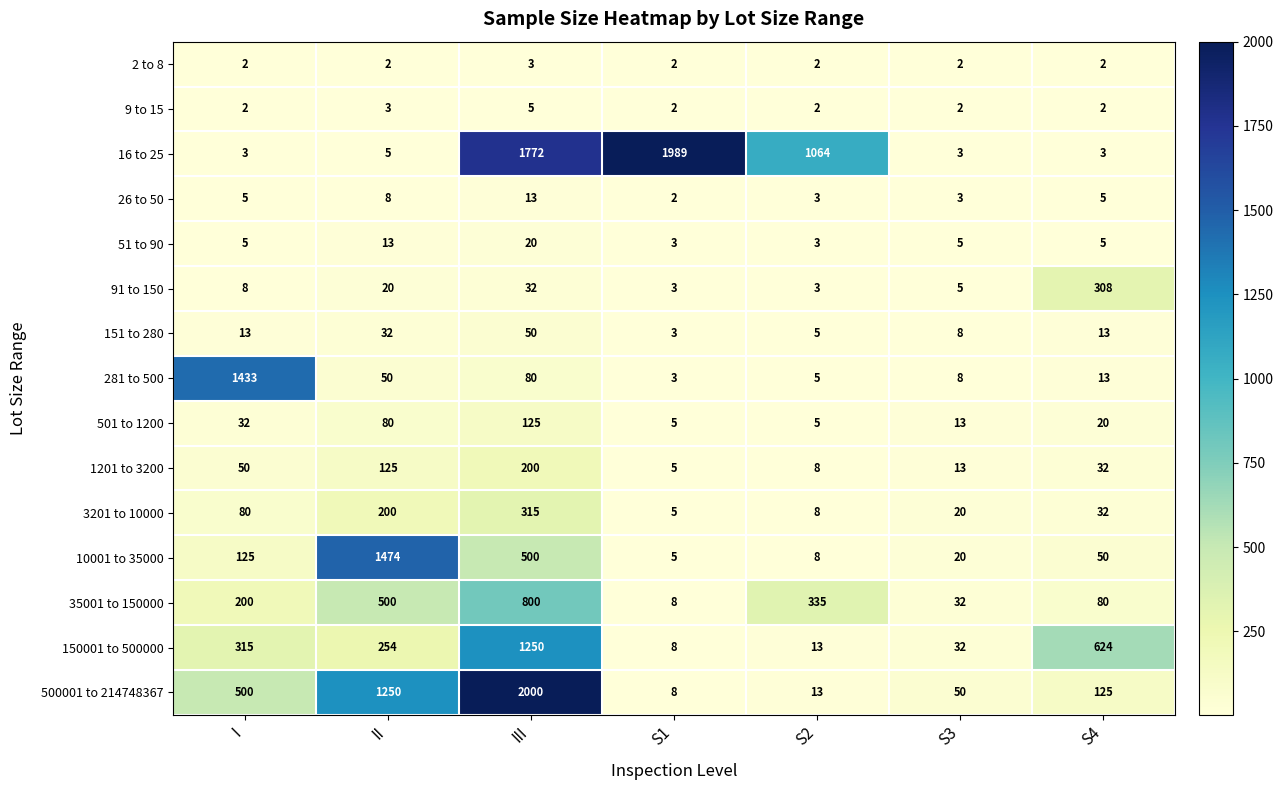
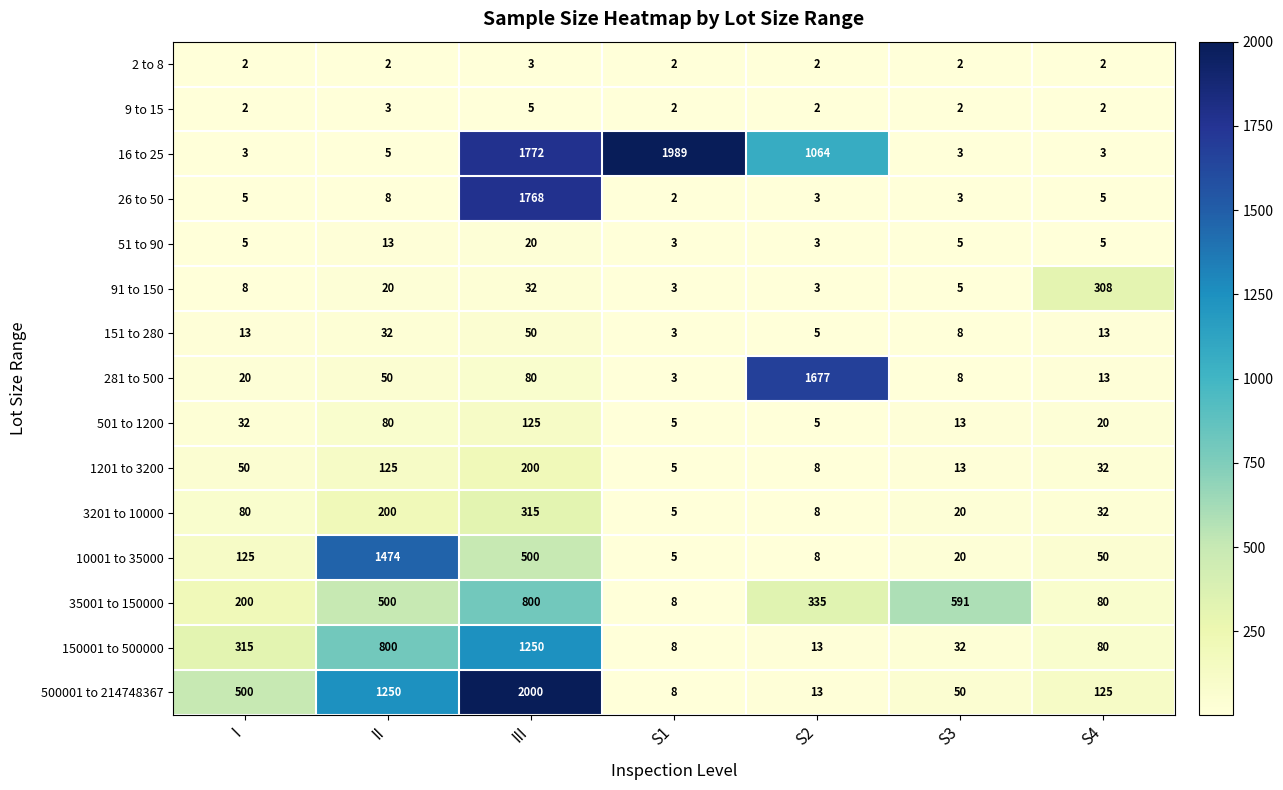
  {
    "2 to 8": {
      "I": 2,
      "II": 2,
      "III": 3,
      "S1": 2,
      "S2": 2,
      "S3": 2,
      "S4": 2
    },
    "9 to 15": {
      "I": 2,
      "II": 3,
      "III": 5,
      "S1": 2,
      "S2": 2,
      "S3": 2,
      "S4": 2
    },
    "16 to 25": {
      "I": 3,
      "II": 5,
      "III": 1772,
      "S1": 1989,
      "S2": 1064,
      "S3": 3,
      "S4": 3
    },
    "26 to 50": {
      "I": 5,
      "II": 8,
-     "III": 13,
+     "III": 1768,
      "S1": 2,
      "S2": 3,
      "S3": 3,
      "S4": 5
    },
    "51 to 90": {
      "I": 5,
      "II": 13,
      "III": 20,
      "S1": 3,
      "S2": 3,
      "S3": 5,
      "S4": 5
    },
    "91 to 150": {
      "I": 8,
      "II": 20,
      "III": 32,
      "S1": 3,
      "S2": 3,
      "S3": 5,
      "S4": 308
    },
    "151 to 280": {
      "I": 13,
      "II": 32,
      "III": 50,
      "S1": 3,
      "S2": 5,
      "S3": 8,
      "S4": 13
    },
    "281 to 500": {
-     "I": 1433,
+     "I": 20,
      "II": 50,
      "III": 80,
      "S1": 3,
-     "S2": 5,
+     "S2": 1677,
      "S3": 8,
      "S4": 13
    },
    "501 to 1200": {
      "I": 32,
      "II": 80,
      "III": 125,
      "S1": 5,
      "S2": 5,
      "S3": 13,
      "S4": 20
    },
    "1201 to 3200": {
      "I": 50,
      "II": 125,
      "III": 200,
      "S1": 5,
      "S2": 8,
      "S3": 13,
      "S4": 32
    },
    "3201 to 10000": {
      "I": 80,
      "II": 200,
      "III": 315,
      "S1": 5,
      "S2": 8,
      "S3": 20,
      "S4": 32
    },
    "10001 to 35000": {
      "I": 125,
      "II": 1474,
      "III": 500,
      "S1": 5,
      "S2": 8,
      "S3": 20,
      "S4": 50
    },
    "35001 to 150000": {
      "I": 200,
      "II": 500,
      "III": 800,
      "S1": 8,
      "S2": 335,
-     "S3": 32,
+     "S3": 591,
      "S4": 80
    },
    "150001 to 500000": {
      "I": 315,
-     "II": 254,
+     "II": 800,
      "III": 1250,
      "S1": 8,
      "S2": 13,
      "S3": 32,
-     "S4": 624
+     "S4": 80
    },
    "500001 to 214748367": {
      "I": 500,
      "II": 1250,
      "III": 2000,
      "S1": 8,
      "S2": 13,
      "S3": 50,
      "S4": 125
    }
  }
